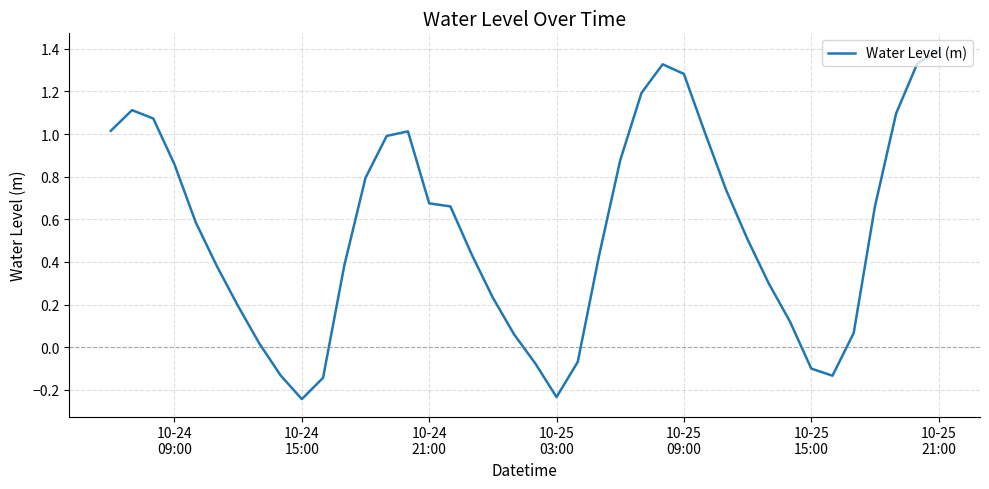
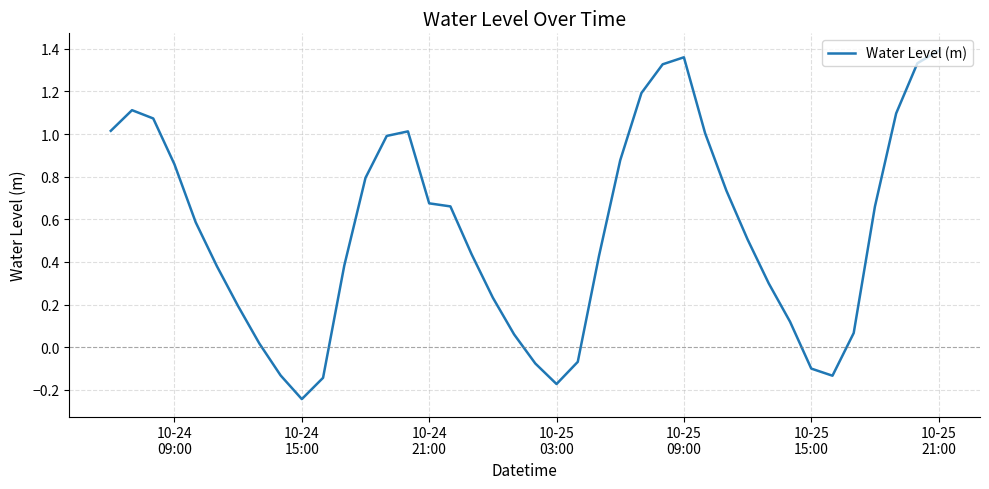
  {
    "10-24 09:00": 0.86,
    "10-24 15:00": -0.24,
    "10-24 21:00": 0.67,
-   "10-25 03:00": -0.23,
-   "10-25 09:00": 1.28,
+   "10-25 03:00": -0.17,
+   "10-25 09:00": 1.36,
    "10-25 15:00": -0.10
  }
